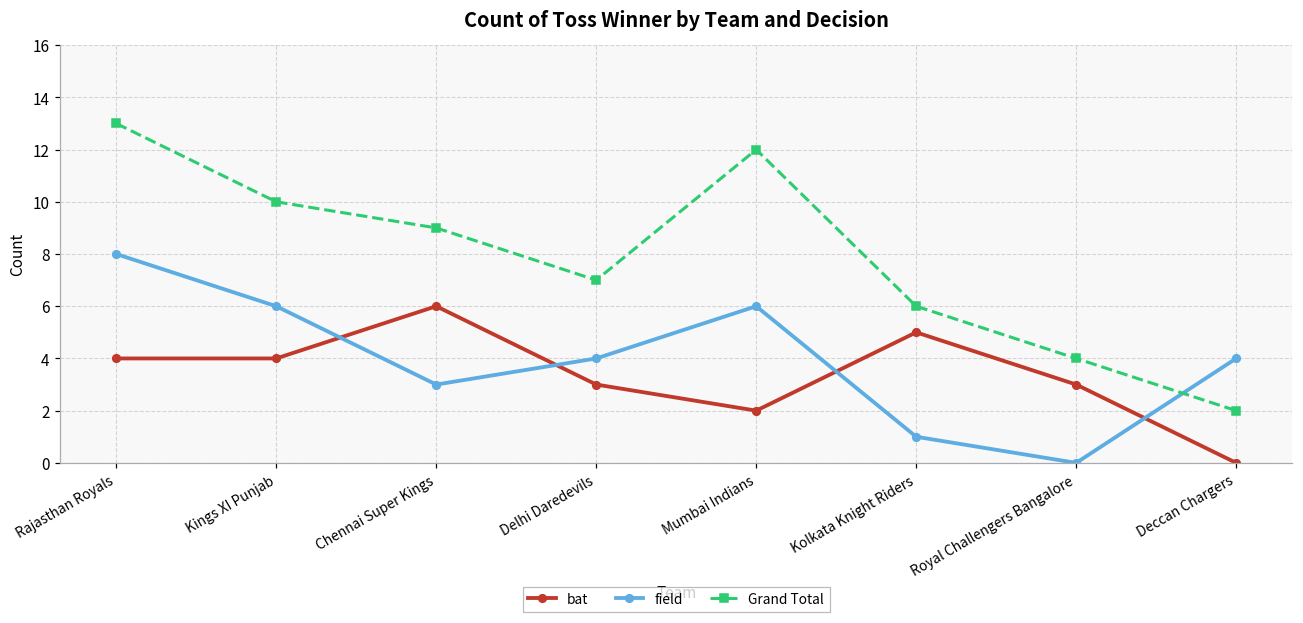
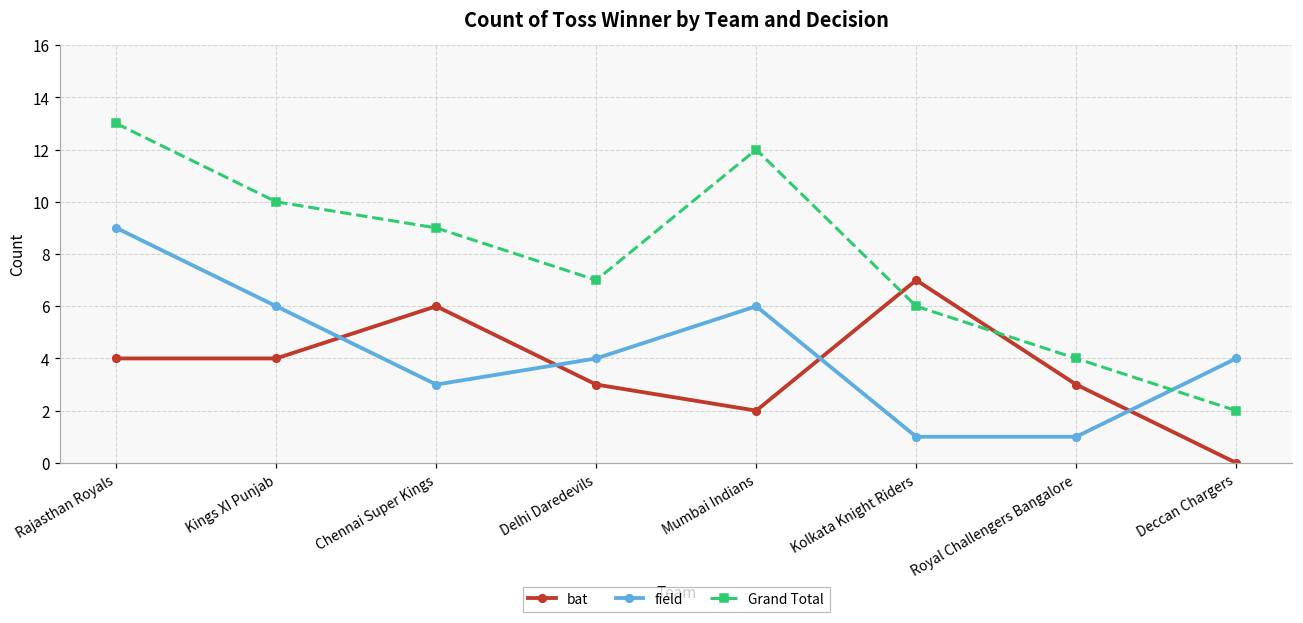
  {
    "bat": {
      "Rajasthan Royals": 4,
      "Kings XI Punjab": 4,
      "Chennai Super Kings": 6,
      "Delhi Daredevils": 3,
      "Mumbai Indians": 2,
-     "Kolkata Knight Riders": 5,
+     "Kolkata Knight Riders": 7,
      "Royal Challengers Bangalore": 3,
      "Deccan Chargers": 0
    },
    "field": {
-     "Rajasthan Royals": 8,
+     "Rajasthan Royals": 9,
      "Kings XI Punjab": 6,
      "Chennai Super Kings": 3,
      "Delhi Daredevils": 4,
      "Mumbai Indians": 6,
      "Kolkata Knight Riders": 1,
-     "Royal Challengers Bangalore": 0,
+     "Royal Challengers Bangalore": 1,
      "Deccan Chargers": 4
    },
    "Grand Total": {
      "Rajasthan Royals": 13,
      "Kings XI Punjab": 10,
      "Chennai Super Kings": 9,
      "Delhi Daredevils": 7,
      "Mumbai Indians": 12,
      "Kolkata Knight Riders": 6,
      "Royal Challengers Bangalore": 4,
      "Deccan Chargers": 2
    }
  }
